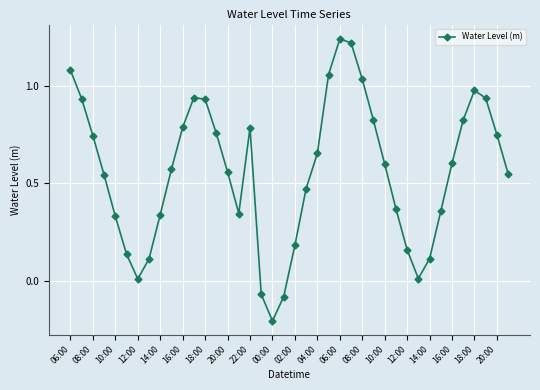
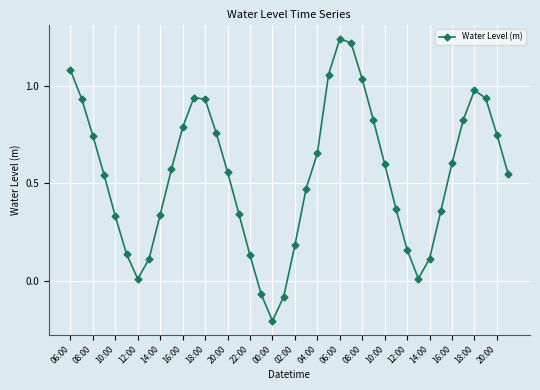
  {
-   "22:00": 0.79,
+   "22:00": 0.13,
    "00:00": -0.21,
    "02:00": 0.18,
    "04:00": 0.65
  }
